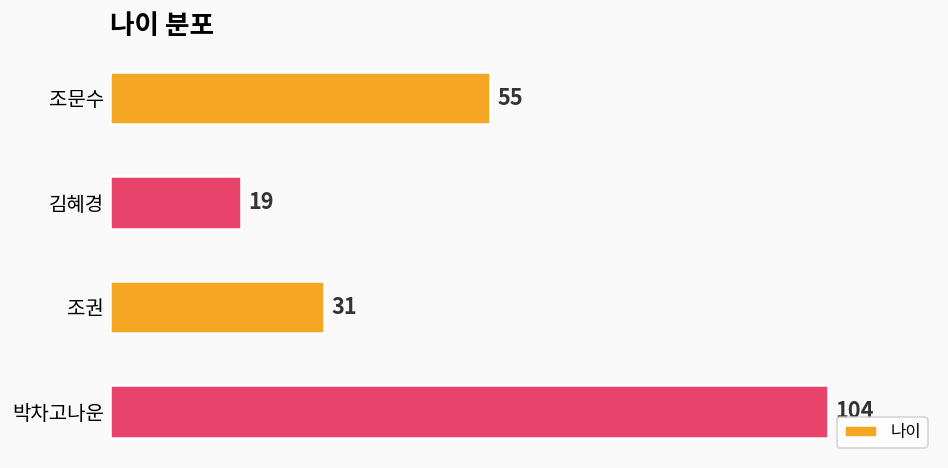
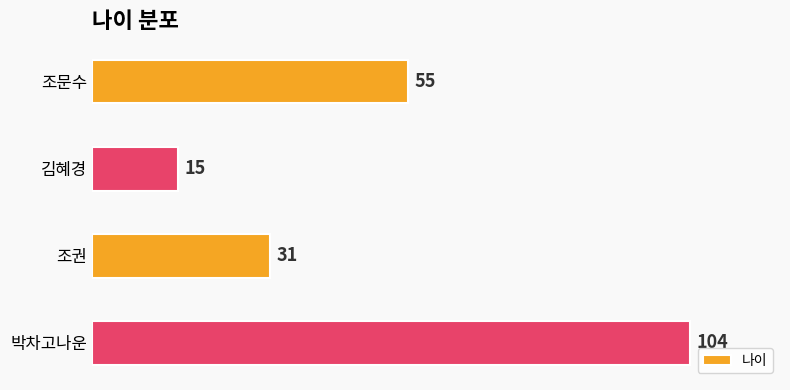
  {
    "조문수": 55,
-   "김혜경": 19,
+   "김혜경": 15,
    "조권": 31
  }
